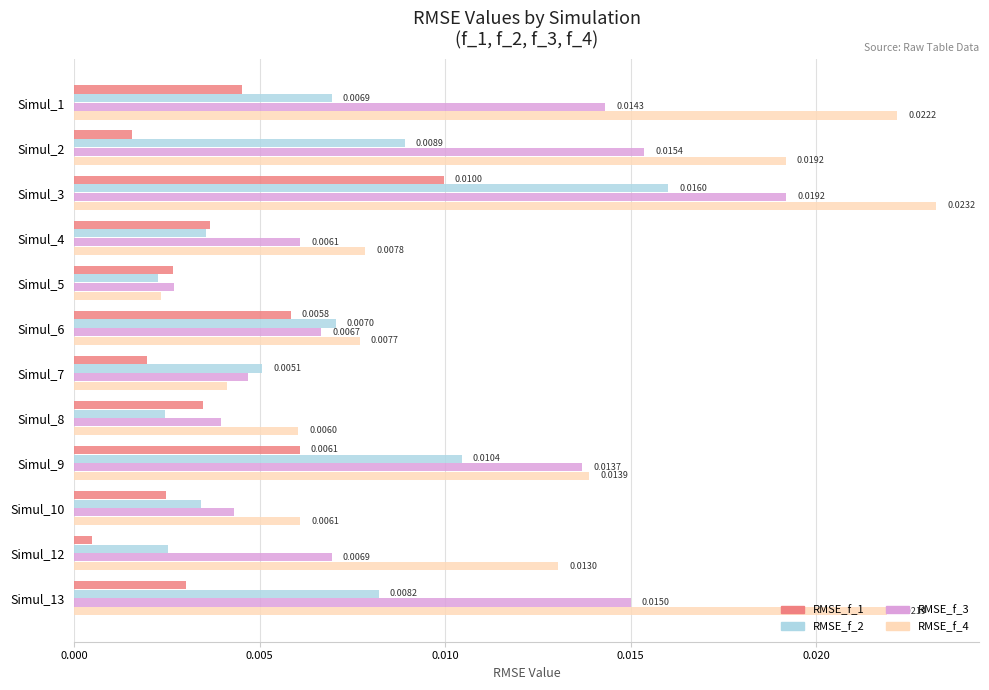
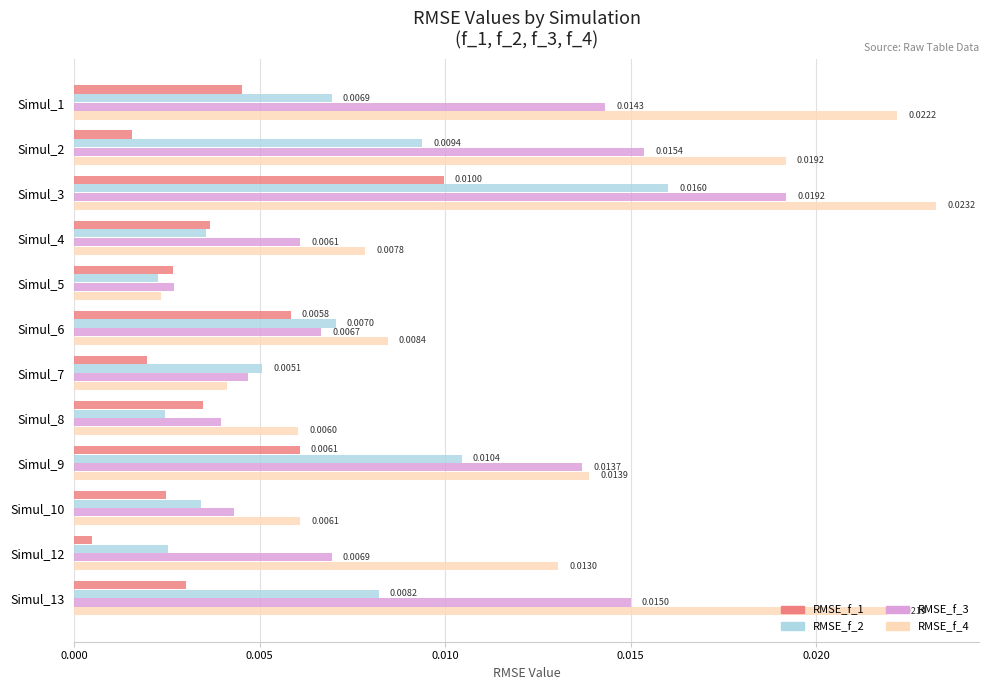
  {
    "RMSE_f_1": {
      "Simul_3": 0.0100,
      "Simul_6": 0.0058,
      "Simul_9": 0.0061
    },
    "RMSE_f_2": {
      "Simul_1": 0.0069,
-     "Simul_2": 0.0089,
+     "Simul_2": 0.0094,
      "Simul_3": 0.0160,
      "Simul_6": 0.0070,
      "Simul_7": 0.0051,
      "Simul_9": 0.0104,
      "Simul_13": 0.0082
    },
    "RMSE_f_3": {
      "Simul_1": 0.0143,
      "Simul_2": 0.0154,
      "Simul_3": 0.0192,
      "Simul_4": 0.0061,
      "Simul_6": 0.0067,
      "Simul_9": 0.0137,
      "Simul_12": 0.0069,
      "Simul_13": 0.0150
    },
    "RMSE_f_4": {
      "Simul_1": 0.0222,
      "Simul_2": 0.0192,
      "Simul_3": 0.0232,
      "Simul_4": 0.0078,
-     "Simul_6": 0.0077,
+     "Simul_6": 0.0084,
      "Simul_8": 0.0060,
      "Simul_9": 0.0139,
      "Simul_10": 0.0061,
      "Simul_12": 0.0130,
      "Simul_13": 0.0219
    }
  }
